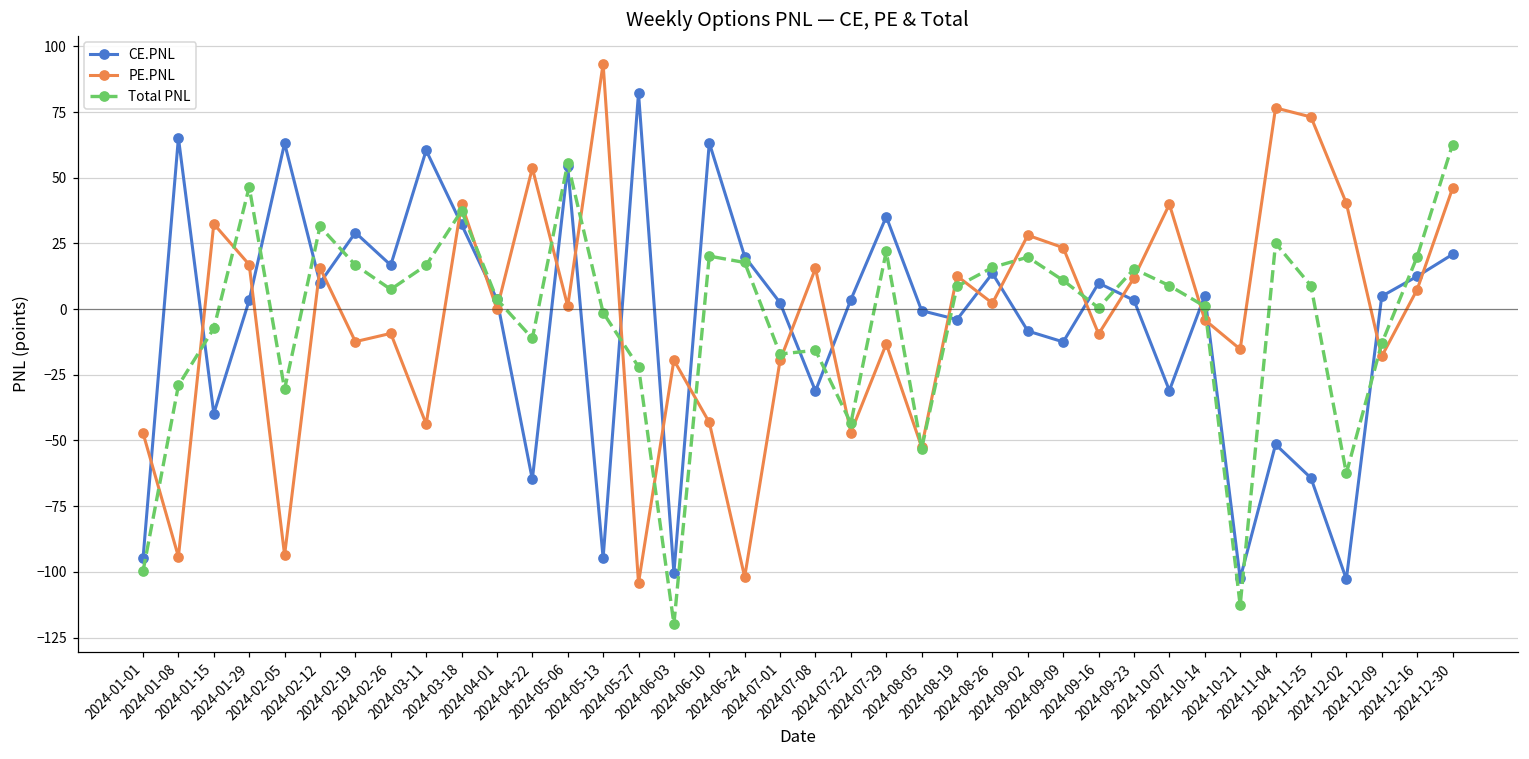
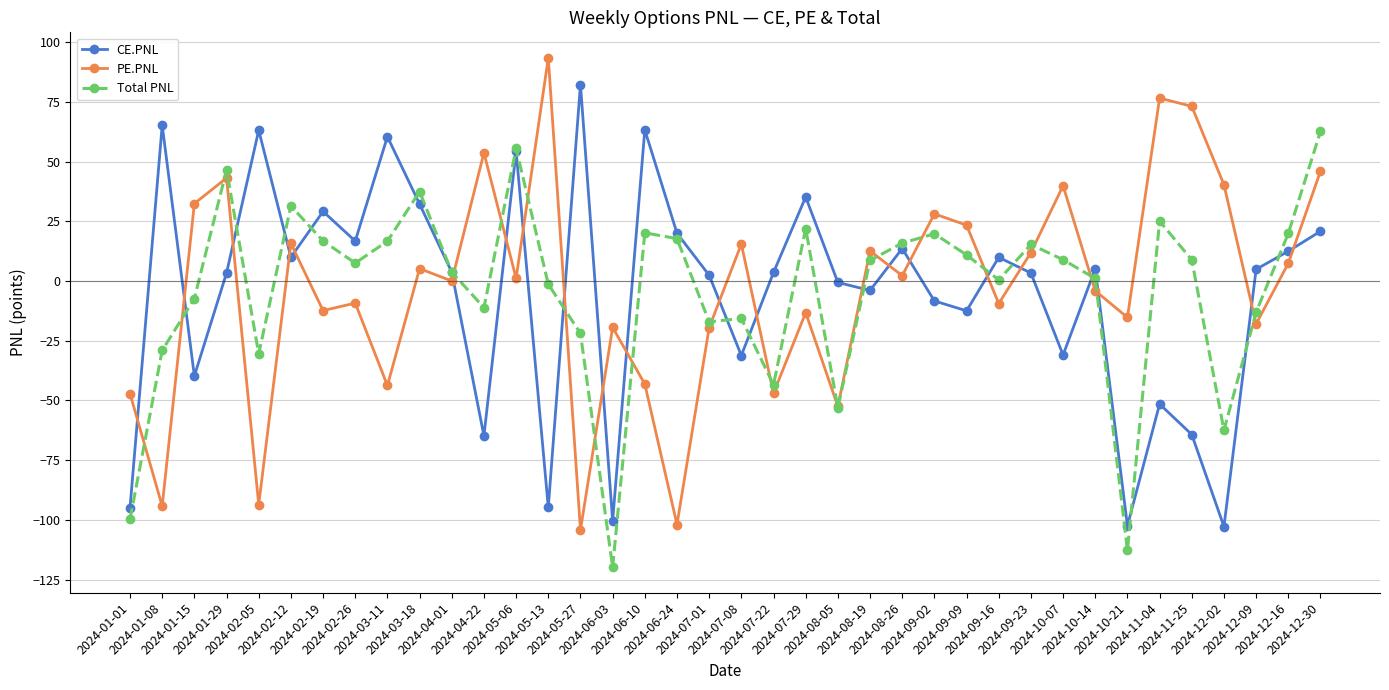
  {
    "CE.PNL": {
      "2024-01-01": -95,
      "2024-01-08": 65,
      "2024-01-15": -40,
      "2024-01-29": 3,
      "2024-02-05": 63,
      "2024-02-12": 10,
      "2024-02-19": 29,
      "2024-02-26": 17,
      "2024-03-11": 60,
      "2024-03-18": 32,
      "2024-04-22": -65,
      "2024-05-06": 54,
      "2024-05-13": -95,
      "2024-05-27": 82,
      "2024-06-03": -100,
      "2024-06-10": 63,
      "2024-06-24": 20,
      "2024-07-01": 2,
      "2024-07-08": -31,
      "2024-07-22": 4,
      "2024-07-29": 35,
      "2024-08-05": -1,
      "2024-08-19": -4,
      "2024-08-26": 14,
      "2024-09-02": -8,
      "2024-09-09": -12,
      "2024-09-16": 10,
      "2024-09-23": 3,
      "2024-10-07": -31,
      "2024-10-14": 5,
      "2024-10-21": -103,
      "2024-11-04": -52,
      "2024-11-25": -64,
      "2024-12-02": -103,
      "2024-12-09": 5,
      "2024-12-16": 12,
      "2024-12-30": 21
    },
    "PE.PNL": {
      "2024-01-01": -47,
      "2024-01-08": -94,
      "2024-01-15": 32,
-     "2024-01-29": 17,
+     "2024-01-29": 43,
      "2024-02-05": -94,
      "2024-02-12": 16,
      "2024-02-19": -12,
      "2024-02-26": -9,
      "2024-03-11": -44,
-     "2024-03-18": 40,
+     "2024-03-18": 5,
      "2024-04-01": 0,
      "2024-04-22": 54,
      "2024-05-06": 1,
      "2024-05-13": 93,
      "2024-05-27": -104,
      "2024-06-03": -19,
      "2024-06-10": -43,
      "2024-06-24": -102,
      "2024-07-01": -20,
      "2024-07-08": 16,
      "2024-07-22": -47,
      "2024-07-29": -13,
      "2024-08-19": 13,
      "2024-08-26": 2,
      "2024-09-02": 28,
      "2024-09-09": 23,
      "2024-09-16": -9,
      "2024-09-23": 12,
      "2024-10-07": 40,
      "2024-10-14": -4,
      "2024-10-21": -15,
      "2024-11-04": 77,
      "2024-11-25": 73,
      "2024-12-02": 40,
      "2024-12-09": -18,
      "2024-12-16": 7,
      "2024-12-30": 46
    },
    "Total PNL": {
      "2024-01-01": -100,
      "2024-01-08": -29,
      "2024-01-15": -7,
      "2024-01-29": 47,
      "2024-02-05": -30,
      "2024-02-12": 31,
      "2024-02-19": 17,
      "2024-02-26": 8,
      "2024-03-11": 17,
      "2024-03-18": 37,
      "2024-04-22": -11,
      "2024-05-06": 56,
      "2024-05-13": -1,
      "2024-05-27": -22,
      "2024-06-03": -120,
      "2024-06-10": 20,
      "2024-06-24": 18,
      "2024-07-01": -17,
      "2024-07-08": -16,
      "2024-07-22": -43,
      "2024-07-29": 22,
      "2024-08-19": 9,
      "2024-08-26": 16,
      "2024-09-02": 20,
      "2024-09-09": 11,
      "2024-09-16": 0,
      "2024-09-23": 15,
      "2024-10-07": 9,
      "2024-10-14": 1,
      "2024-10-21": -113,
      "2024-11-04": 25,
      "2024-11-25": 9,
      "2024-12-02": -62,
      "2024-12-09": -13,
      "2024-12-16": 20,
      "2024-12-30": 63
    }
  }
